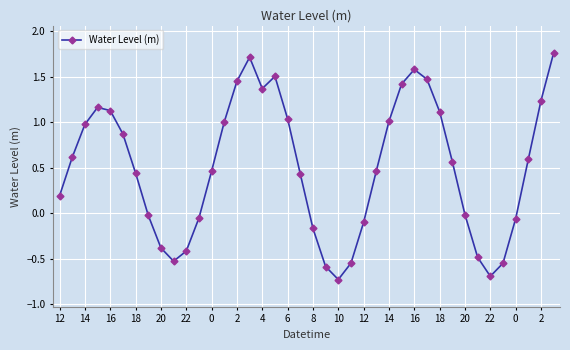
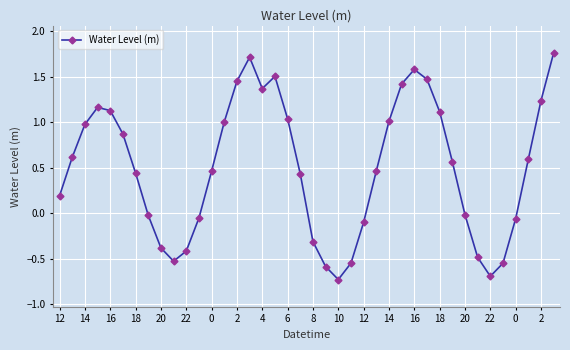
  {
    "4": 1.4,
    "6": 1.0,
-   "8": -0.2,
+   "8": -0.3,
    "10": -0.7
  }
